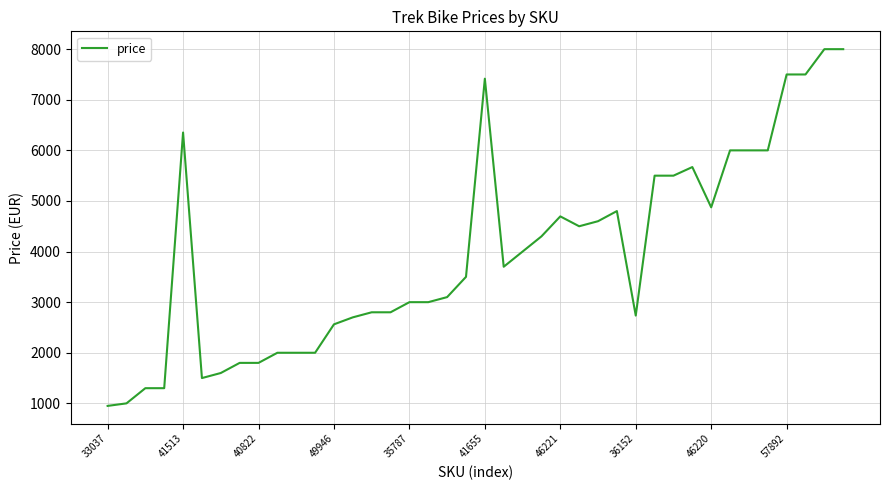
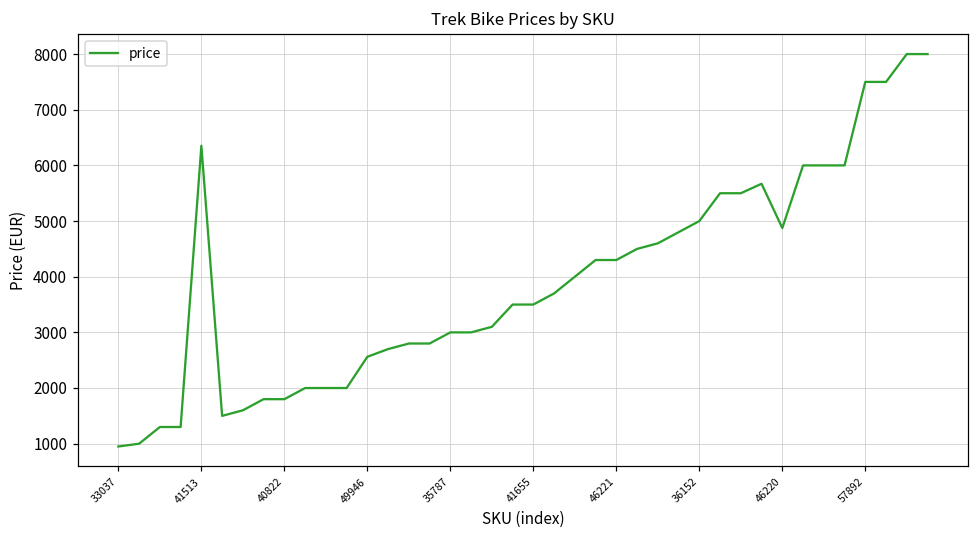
  {
    "33037": 900,
    "41513": 6400,
    "40822": 1800,
    "49946": 2600,
    "35787": 3000,
-   "41655": 7400,
-   "46221": 4700,
-   "36152": 2700,
+   "41655": 3500,
+   "46221": 4300,
+   "36152": 5000,
    "46220": 4900,
    "57892": 7500
  }
